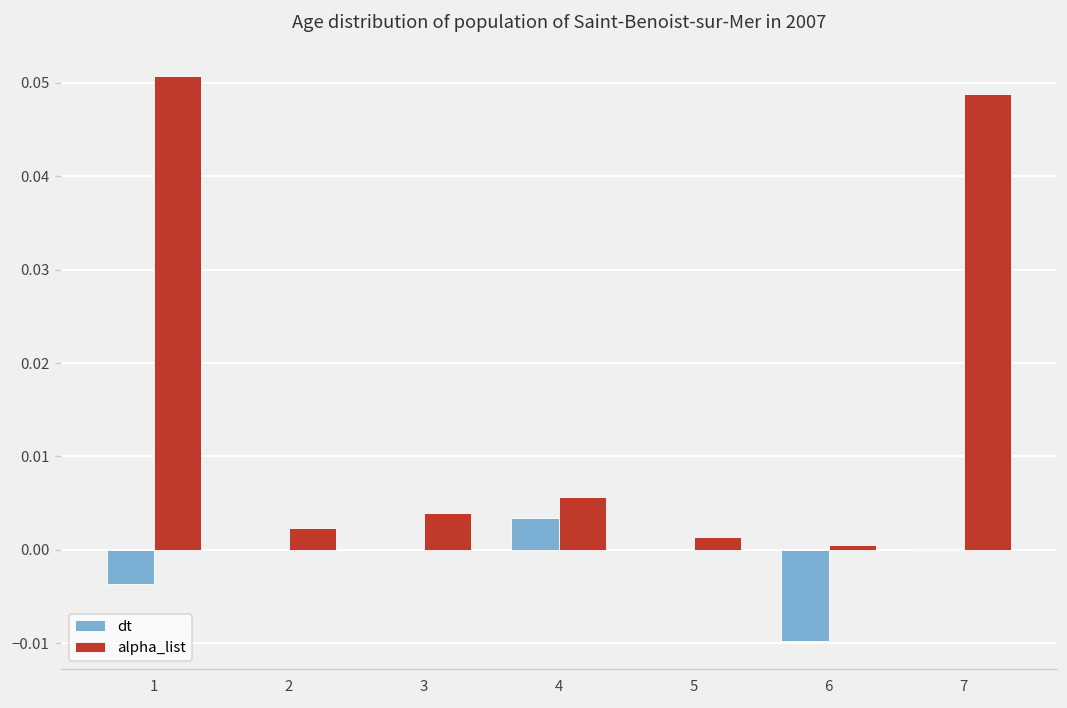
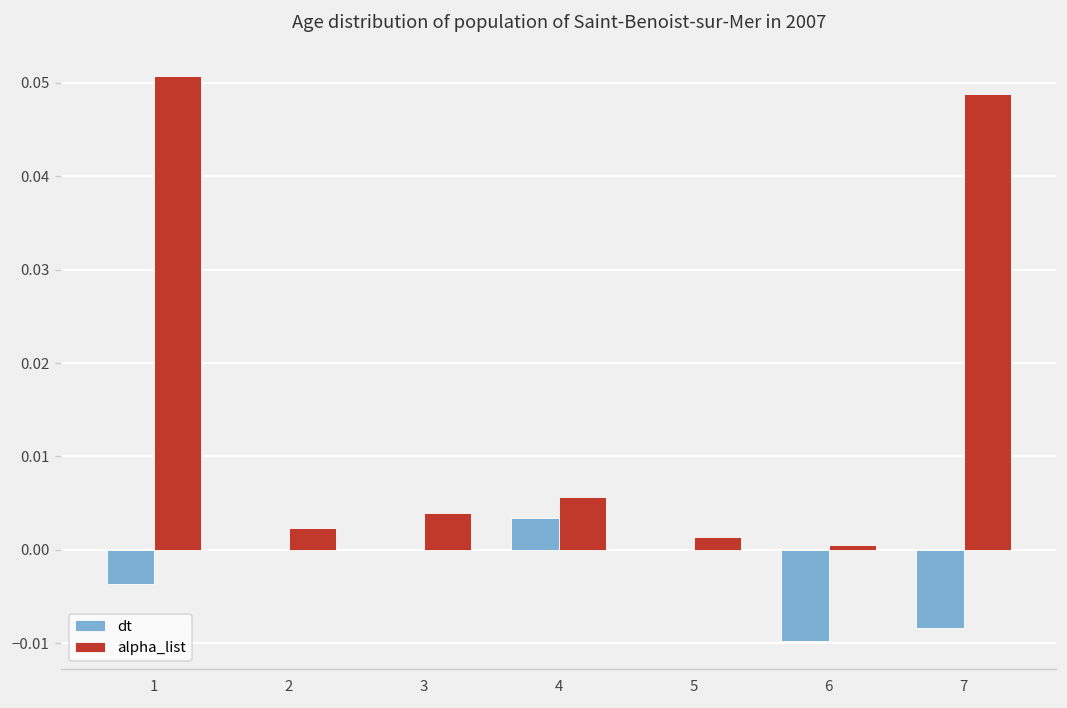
  {
    "dt": {
      "1": -0.004,
      "2": 0.000,
      "4": 0.003,
      "6": -0.010,
-     "7": 0.000
+     "7": -0.008
    },
    "alpha_list": {
      "1": 0.051,
      "2": 0.002,
      "3": 0.004,
      "4": 0.006,
      "5": 0.001,
      "6": 0.001,
      "7": 0.049
    }
  }
